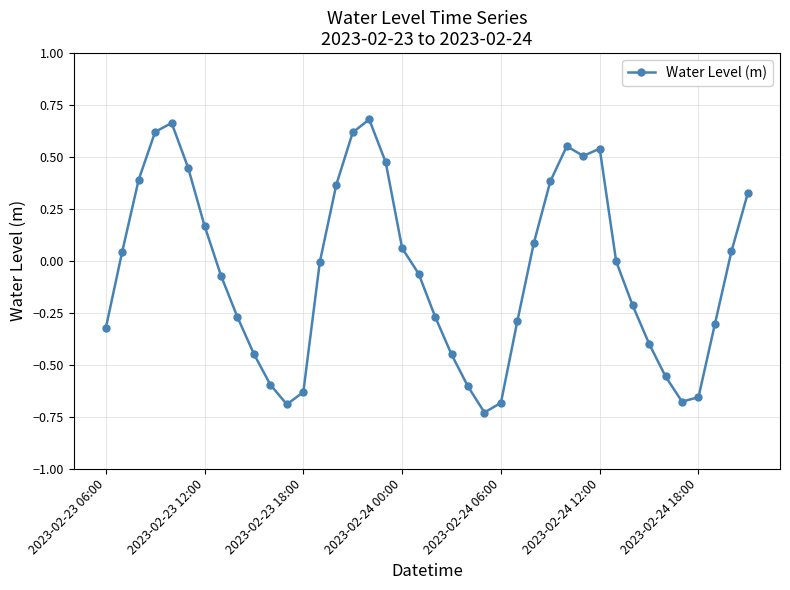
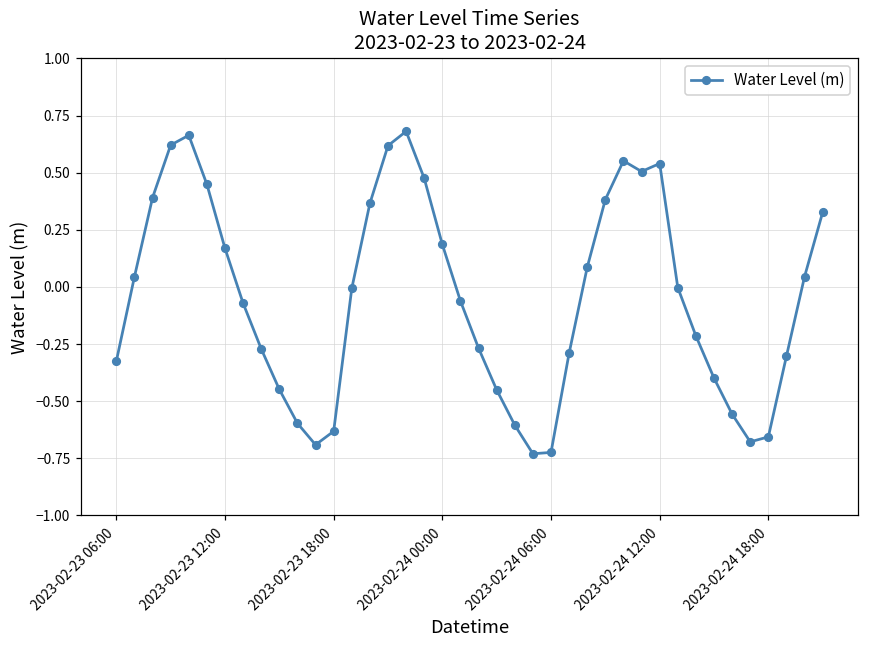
  {
    "2023-02-23 06:00": -0.32,
    "2023-02-23 12:00": 0.17,
    "2023-02-23 18:00": -0.63,
-   "2023-02-24 00:00": 0.06,
-   "2023-02-24 06:00": -0.68,
+   "2023-02-24 00:00": 0.19,
+   "2023-02-24 06:00": -0.72,
    "2023-02-24 12:00": 0.54,
    "2023-02-24 18:00": -0.66
  }
